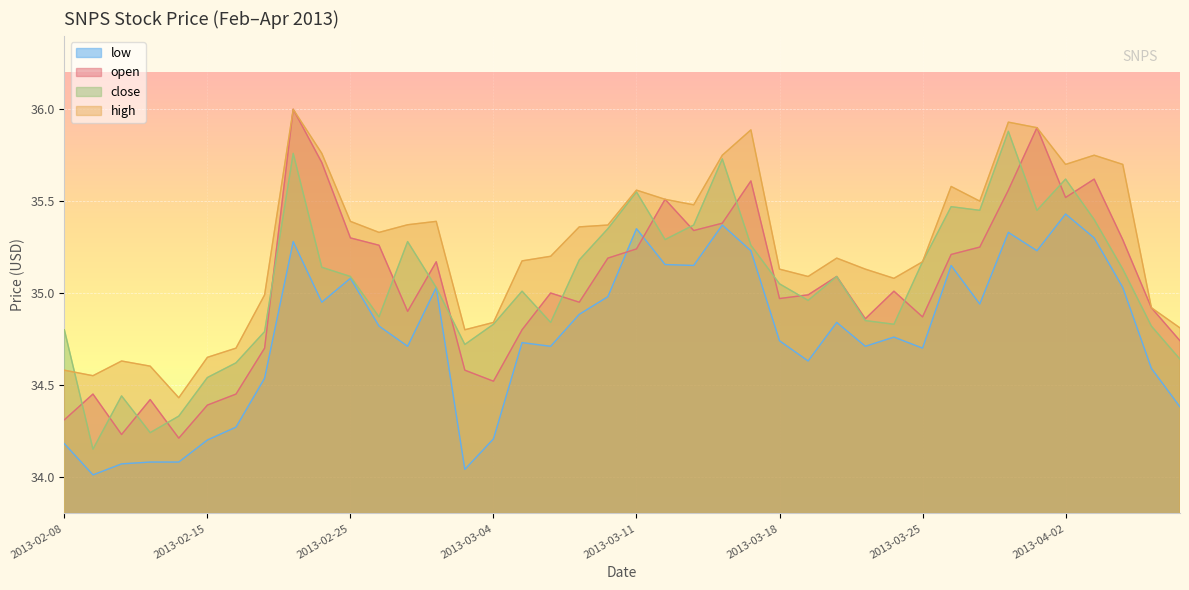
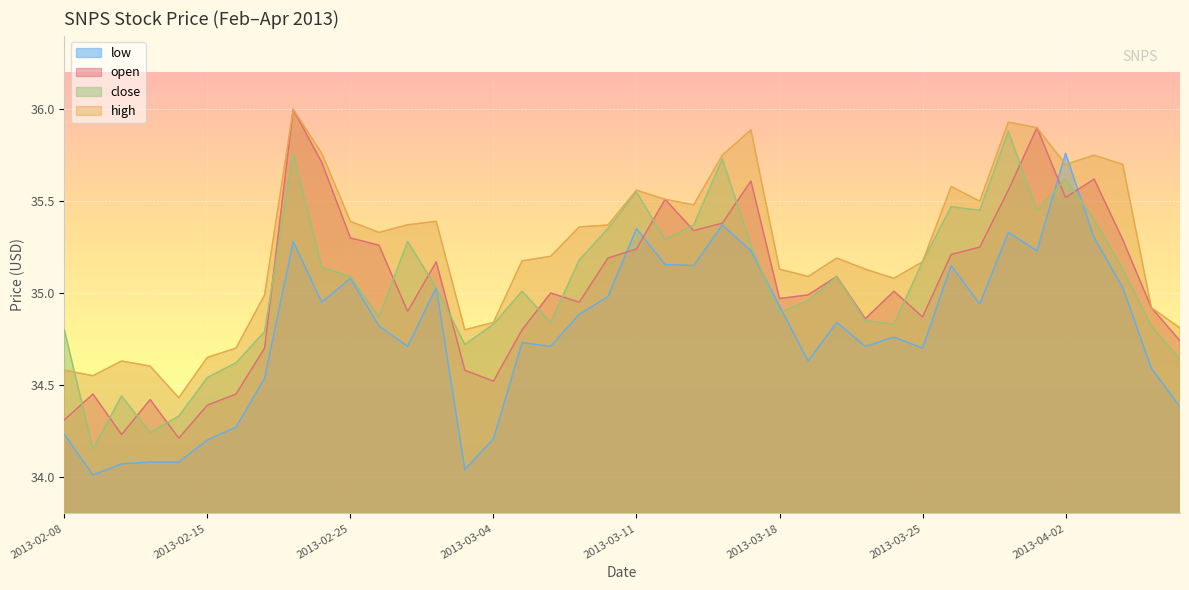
  {
    "low": {
-     "2013-02-08": 34.18,
+     "2013-02-08": 34.23,
      "2013-02-15": 34.20,
      "2013-03-04": 34.21,
      "2013-03-11": 35.35,
-     "2013-03-18": 34.74,
+     "2013-03-18": 34.93,
      "2013-03-25": 34.70,
-     "2013-04-02": 35.43
+     "2013-04-02": 35.76
    },
    "close": {
      "2013-02-08": 34.80,
      "2013-02-15": 34.54,
-     "2013-03-18": 35.05,
+     "2013-03-18": 34.89,
      "2013-04-02": 35.62
    }
  }
